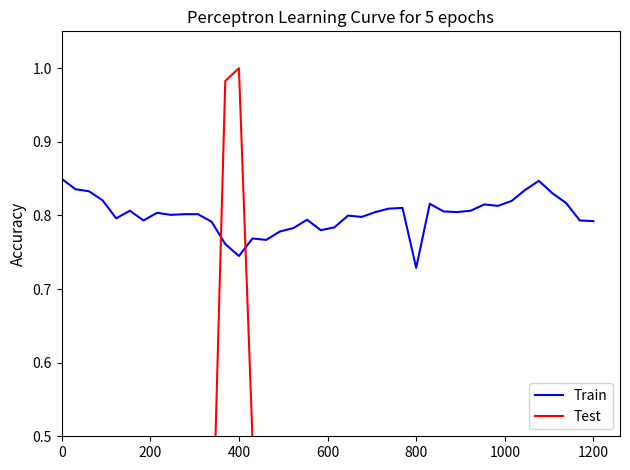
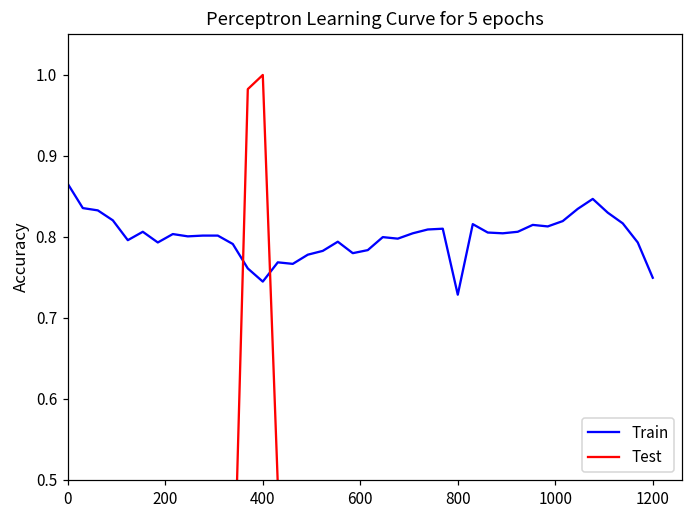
  {
    "Train": {
-     "0": 0.85,
+     "0": 0.87,
      "400": 0.74,
      "800": 0.73,
-     "1200": 0.79
+     "1200": 0.75
    },
    "Test": {
      "400": 1.00
    }
  }
